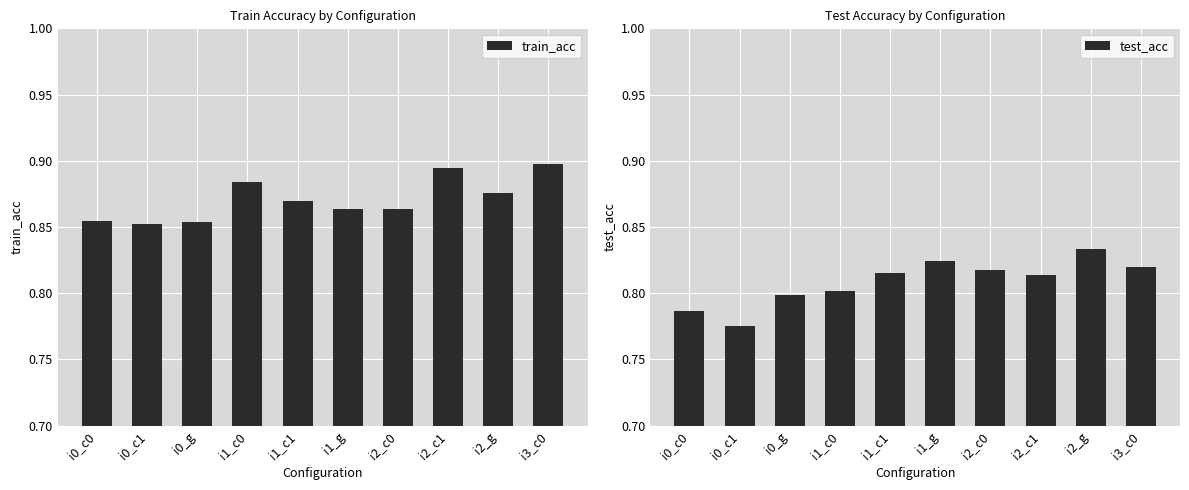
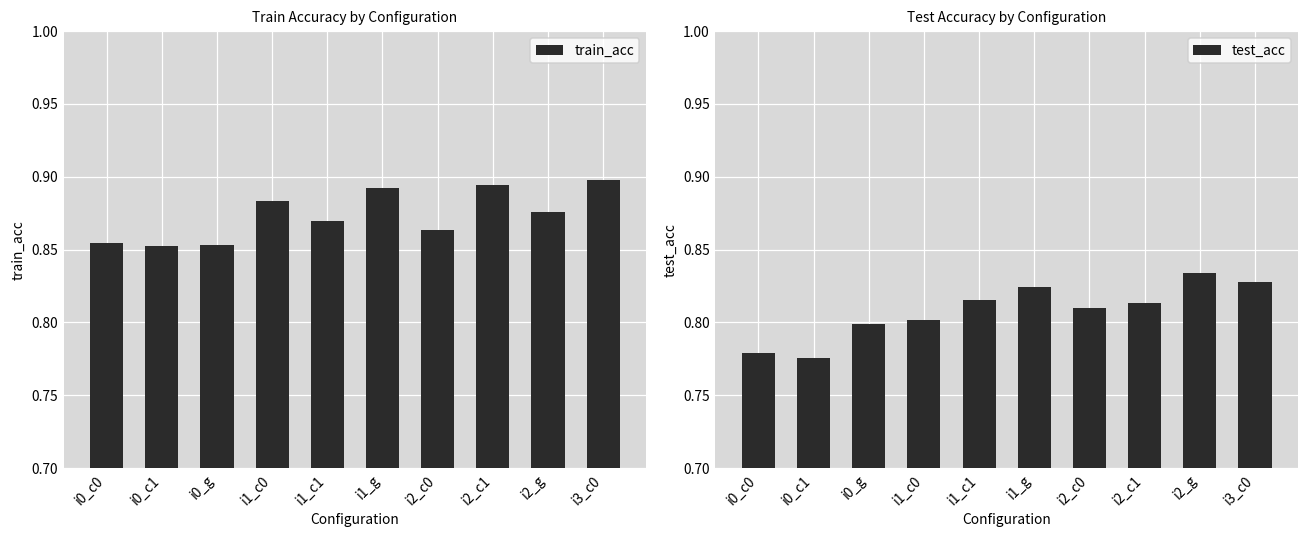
  {
    "Train Accuracy by Configuration": {
      "i0_c0": 0.854,
      "i0_c1": 0.853,
      "i0_g": 0.853,
      "i1_c0": 0.884,
      "i1_c1": 0.870,
-     "i1_g": 0.864,
+     "i1_g": 0.893,
      "i2_c0": 0.864,
      "i2_c1": 0.895,
      "i2_g": 0.876,
      "i3_c0": 0.898
    },
    "Test Accuracy by Configuration": {
-     "i0_c0": 0.787,
+     "i0_c0": 0.779,
      "i0_c1": 0.775,
      "i0_g": 0.799,
      "i1_c0": 0.802,
      "i1_c1": 0.815,
      "i1_g": 0.824,
-     "i2_c0": 0.818,
+     "i2_c0": 0.810,
      "i2_c1": 0.814,
      "i2_g": 0.834,
-     "i3_c0": 0.820
+     "i3_c0": 0.828
    }
  }
